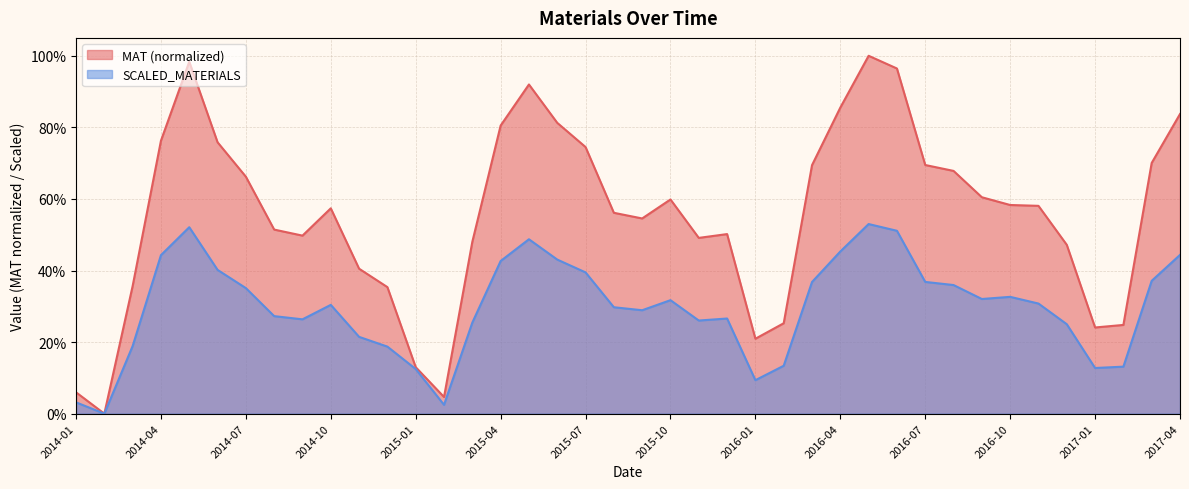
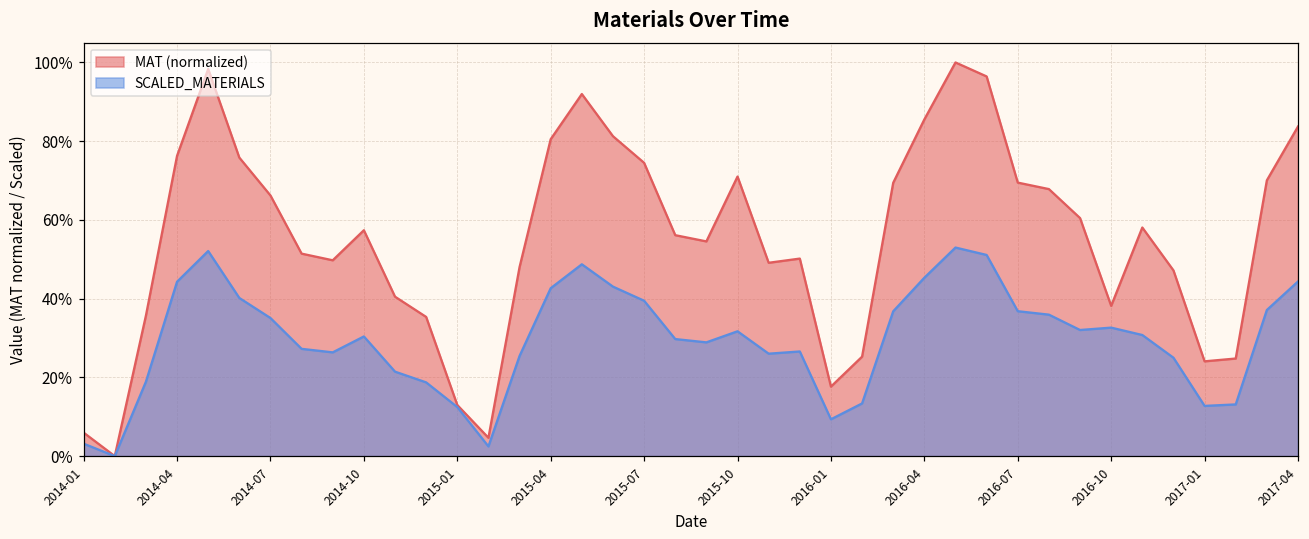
  {
    "MAT (normalized)": {
      "2014-01": "6%",
      "2014-04": "76%",
      "2014-07": "66%",
      "2014-10": "57%",
      "2015-04": "81%",
      "2015-07": "75%",
-     "2015-10": "60%",
-     "2016-01": "21%",
+     "2015-10": "71%",
+     "2016-01": "18%",
      "2016-04": "86%",
      "2016-07": "69%",
-     "2016-10": "58%",
+     "2016-10": "38%",
      "2017-01": "24%",
      "2017-04": "84%"
    },
    "SCALED_MATERIALS": {
      "2014-01": "3%",
      "2014-04": "44%",
      "2014-07": "35%",
      "2014-10": "30%",
      "2015-04": "43%",
      "2015-07": "39%",
      "2015-10": "32%",
      "2016-01": "9%",
      "2016-04": "45%",
      "2016-07": "37%",
      "2016-10": "33%",
      "2017-01": "13%",
      "2017-04": "44%"
    }
  }
